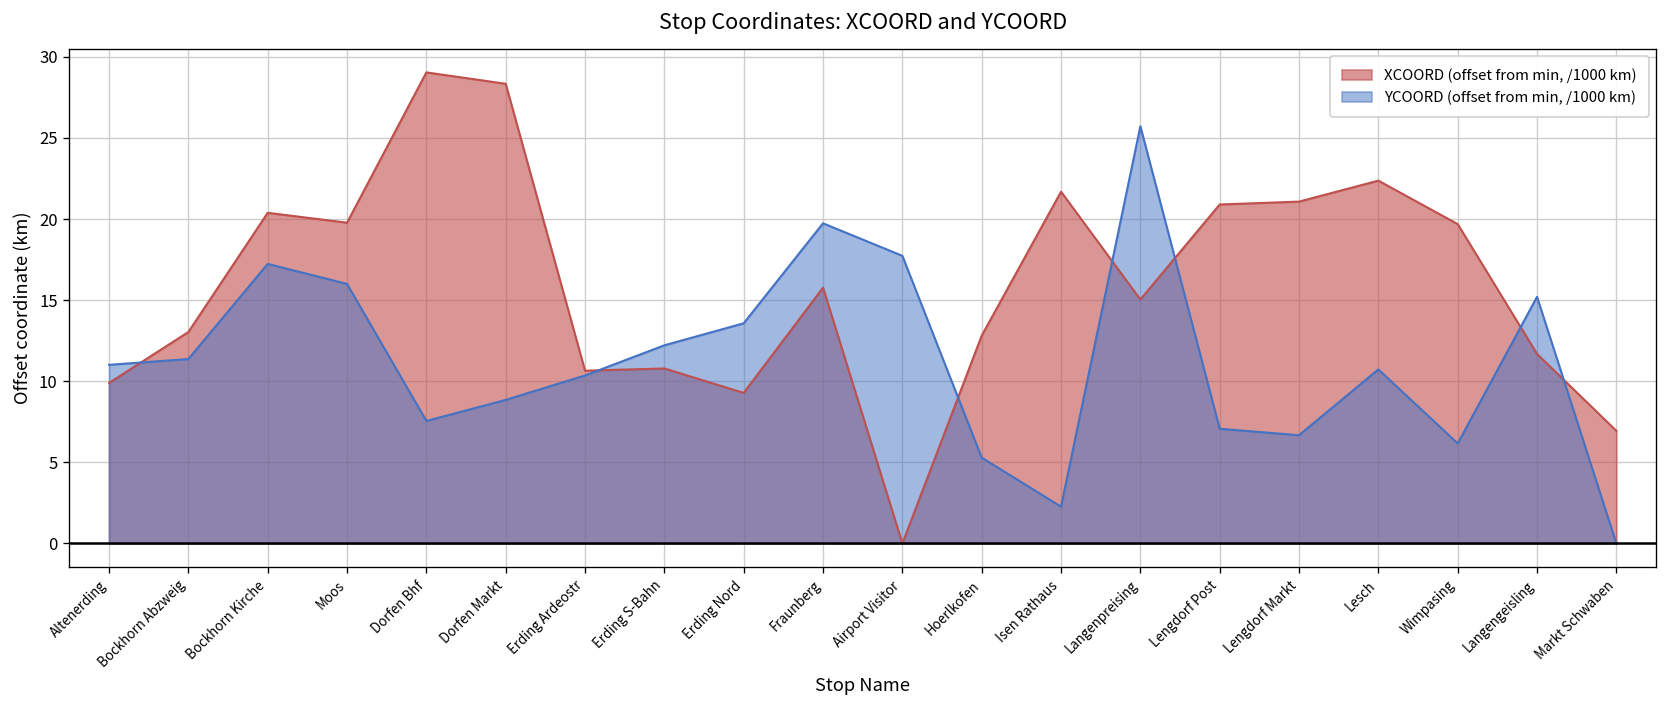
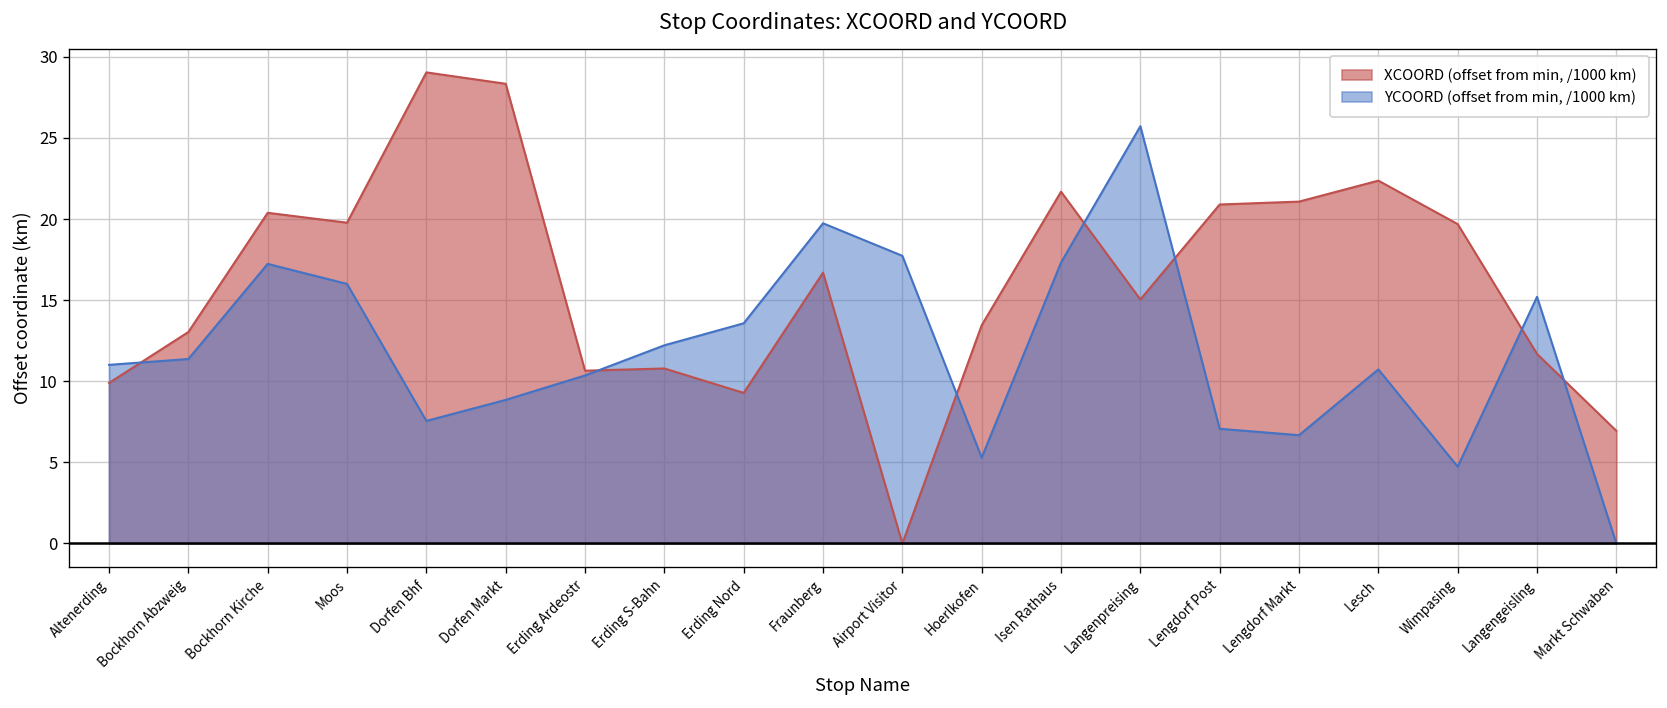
  {
    "XCOORD (offset from min, /1000 km)": {
      "Altenerding": 9.9,
      "Bockhorn Abzweig": 13.0,
      "Bockhorn Kirche": 20.4,
      "Moos": 19.8,
      "Dorfen Bhf": 29.0,
      "Dorfen Markt": 28.3,
      "Erding Ardeostr": 10.7,
      "Erding S-Bahn": 10.8,
      "Erding Nord": 9.3,
-     "Fraunberg": 15.8,
+     "Fraunberg": 16.7,
      "Airport Visitor": 0.0,
-     "Hoerlkofen": 12.8,
+     "Hoerlkofen": 13.5,
      "Isen Rathaus": 21.7,
      "Langenpreising": 15.0,
      "Lengdorf Post": 20.9,
      "Lengdorf Markt": 21.1,
      "Lesch": 22.4,
      "Wimpasing": 19.7,
      "Langengeisling": 11.7,
      "Markt Schwaben": 6.9
    },
    "YCOORD (offset from min, /1000 km)": {
      "Altenerding": 11.0,
      "Bockhorn Abzweig": 11.4,
      "Bockhorn Kirche": 17.2,
      "Moos": 16.0,
      "Dorfen Bhf": 7.6,
      "Dorfen Markt": 8.9,
      "Erding Ardeostr": 10.4,
      "Erding S-Bahn": 12.2,
      "Erding Nord": 13.6,
      "Fraunberg": 19.7,
      "Airport Visitor": 17.7,
      "Hoerlkofen": 5.3,
-     "Isen Rathaus": 2.3,
+     "Isen Rathaus": 17.3,
      "Langenpreising": 25.7,
      "Lengdorf Post": 7.1,
      "Lengdorf Markt": 6.7,
      "Lesch": 10.7,
-     "Wimpasing": 6.2,
+     "Wimpasing": 4.7,
      "Langengeisling": 15.2,
      "Markt Schwaben": 0.0
    }
  }
